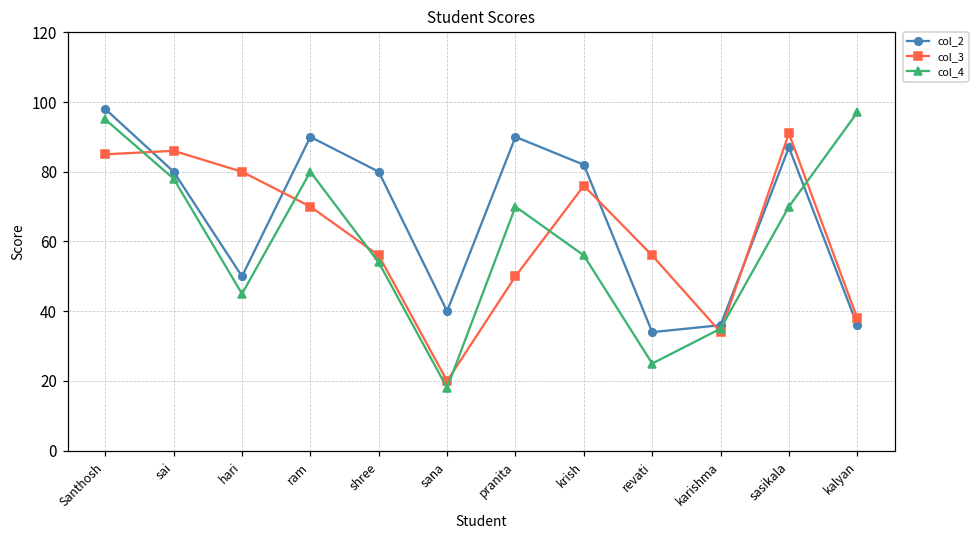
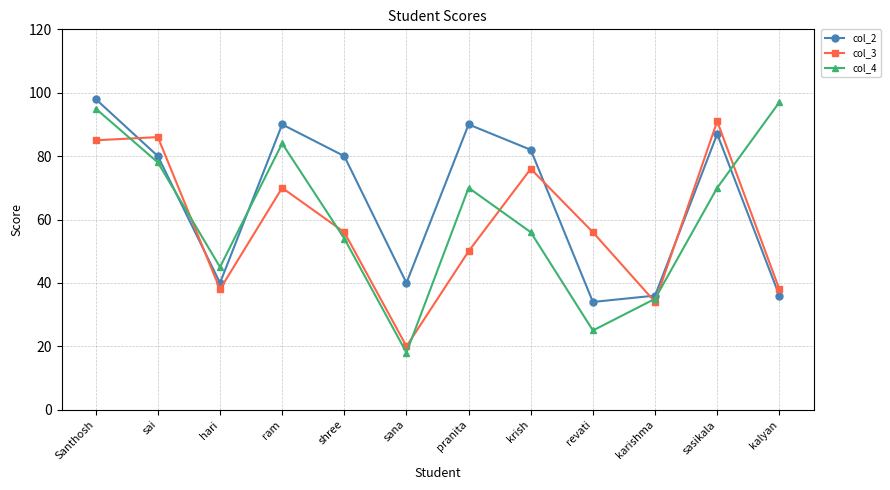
  {
    "col_2": {
      "Santhosh": 98,
      "sai": 80,
-     "hari": 50,
+     "hari": 40,
      "ram": 90,
      "shree": 80,
      "sana": 40,
      "pranita": 90,
      "krish": 82,
      "revati": 34,
      "karishma": 36,
      "sasikala": 87,
      "kalyan": 36
    },
    "col_3": {
      "Santhosh": 85,
      "sai": 86,
-     "hari": 80,
+     "hari": 38,
      "ram": 70,
      "shree": 56,
      "sana": 20,
      "pranita": 50,
      "krish": 76,
      "revati": 56,
      "karishma": 34,
      "sasikala": 91,
      "kalyan": 38
    },
    "col_4": {
      "Santhosh": 95,
      "sai": 78,
      "hari": 45,
-     "ram": 80,
+     "ram": 84,
      "shree": 54,
      "sana": 18,
      "pranita": 70,
      "krish": 56,
      "revati": 25,
      "karishma": 35,
      "sasikala": 70,
      "kalyan": 97
    }
  }
